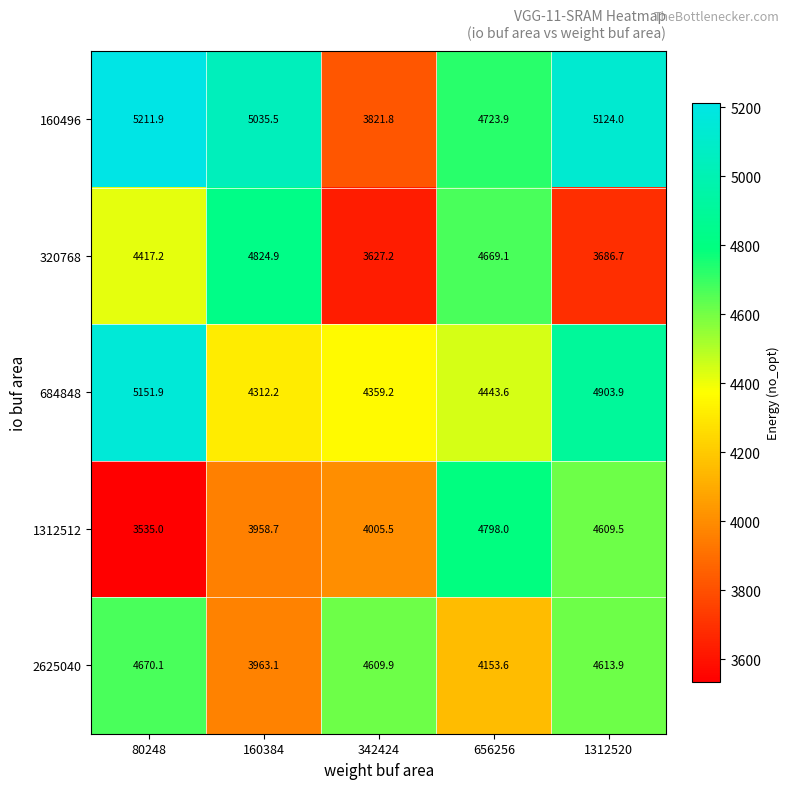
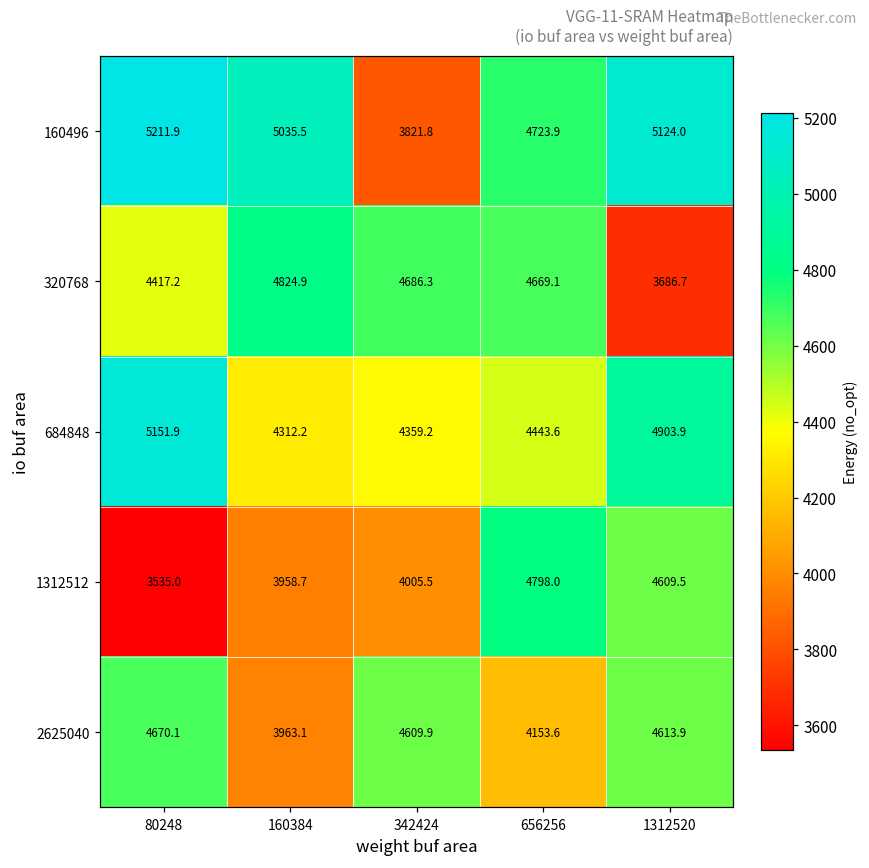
  {
    "160496": {
      "80248": 5211.9,
      "160384": 5035.5,
      "342424": 3821.8,
      "656256": 4723.9,
      "1312520": 5124.0
    },
    "320768": {
      "80248": 4417.2,
      "160384": 4824.9,
-     "342424": 3627.2,
+     "342424": 4686.3,
      "656256": 4669.1,
      "1312520": 3686.7
    },
    "684848": {
      "80248": 5151.9,
      "160384": 4312.2,
      "342424": 4359.2,
      "656256": 4443.6,
      "1312520": 4903.9
    },
    "1312512": {
      "80248": 3535.0,
      "160384": 3958.7,
      "342424": 4005.5,
      "656256": 4798.0,
      "1312520": 4609.5
    },
    "2625040": {
      "80248": 4670.1,
      "160384": 3963.1,
      "342424": 4609.9,
      "656256": 4153.6,
      "1312520": 4613.9
    }
  }
